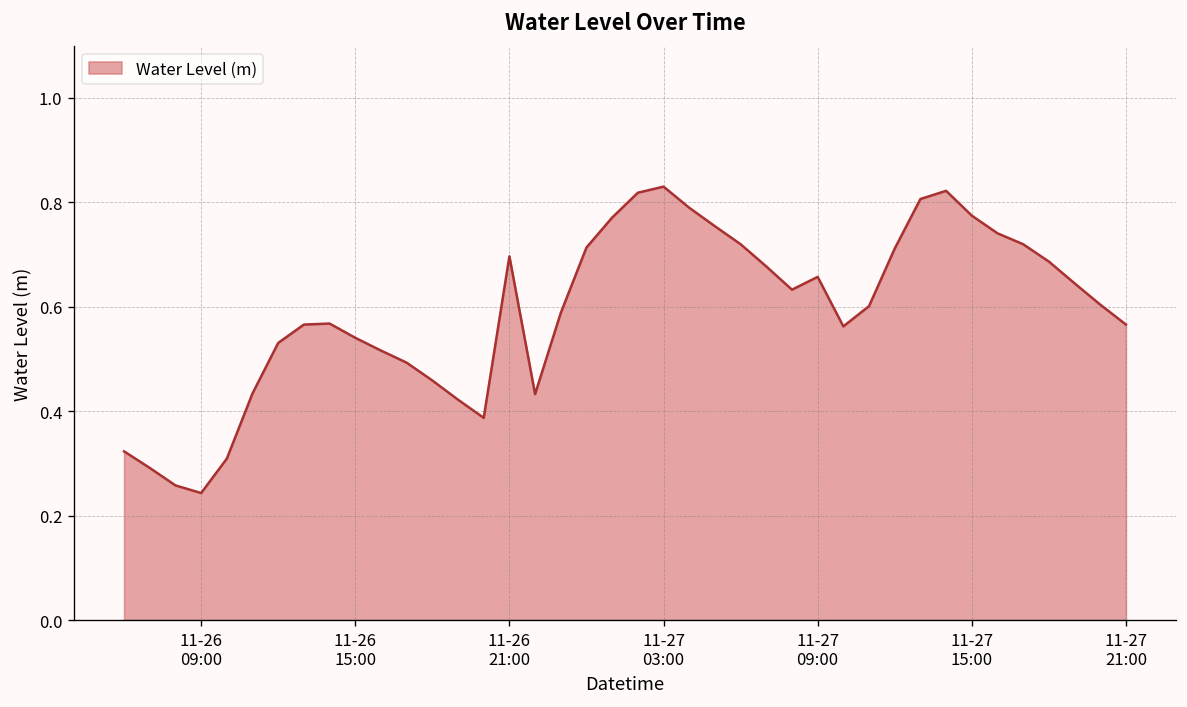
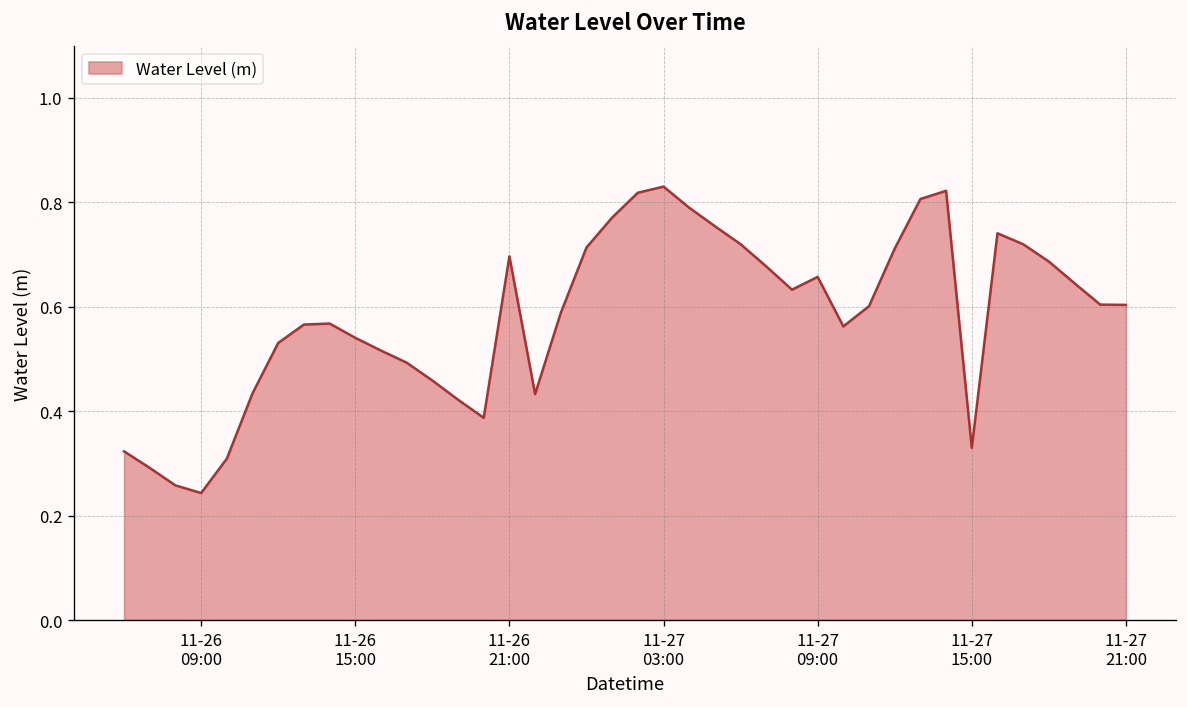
  {
    "11-26 09:00": 0.24,
    "11-26 15:00": 0.54,
    "11-26 21:00": 0.70,
    "11-27 03:00": 0.83,
    "11-27 09:00": 0.66,
-   "11-27 15:00": 0.77,
-   "11-27 21:00": 0.57
+   "11-27 15:00": 0.33,
+   "11-27 21:00": 0.60
  }
